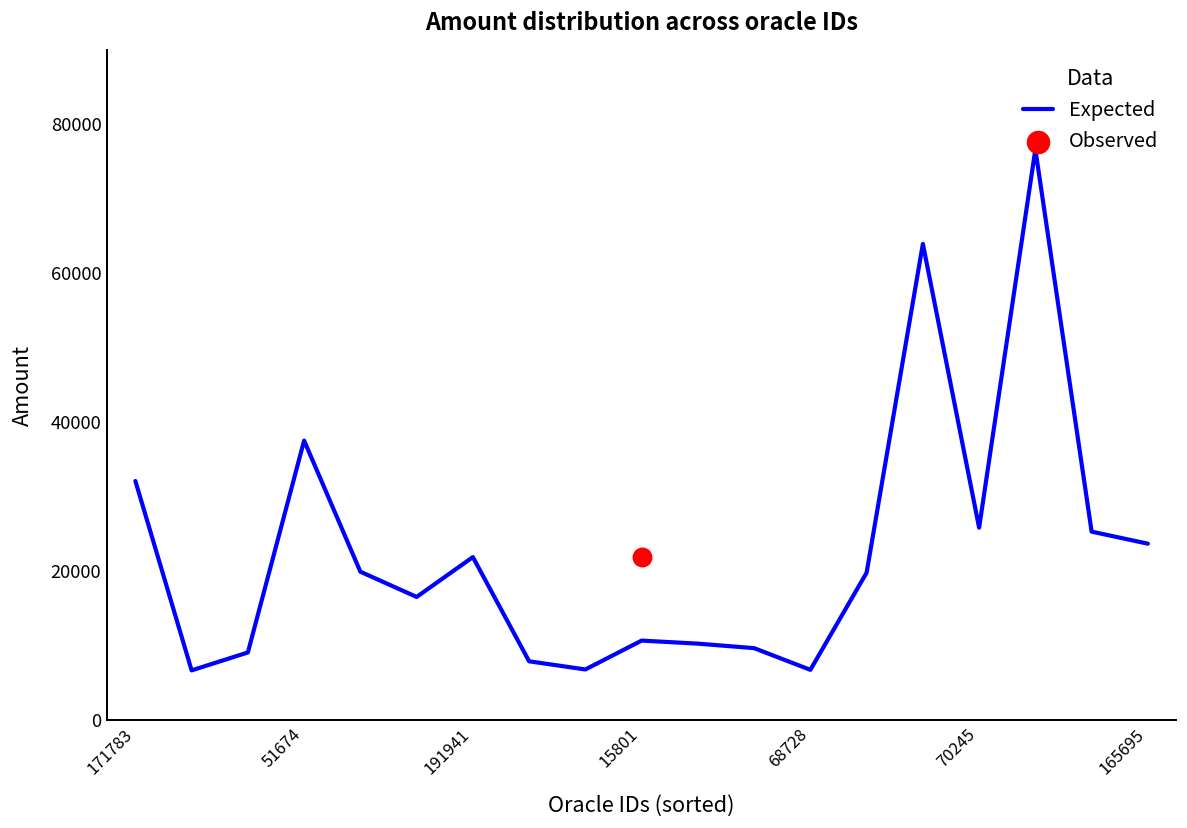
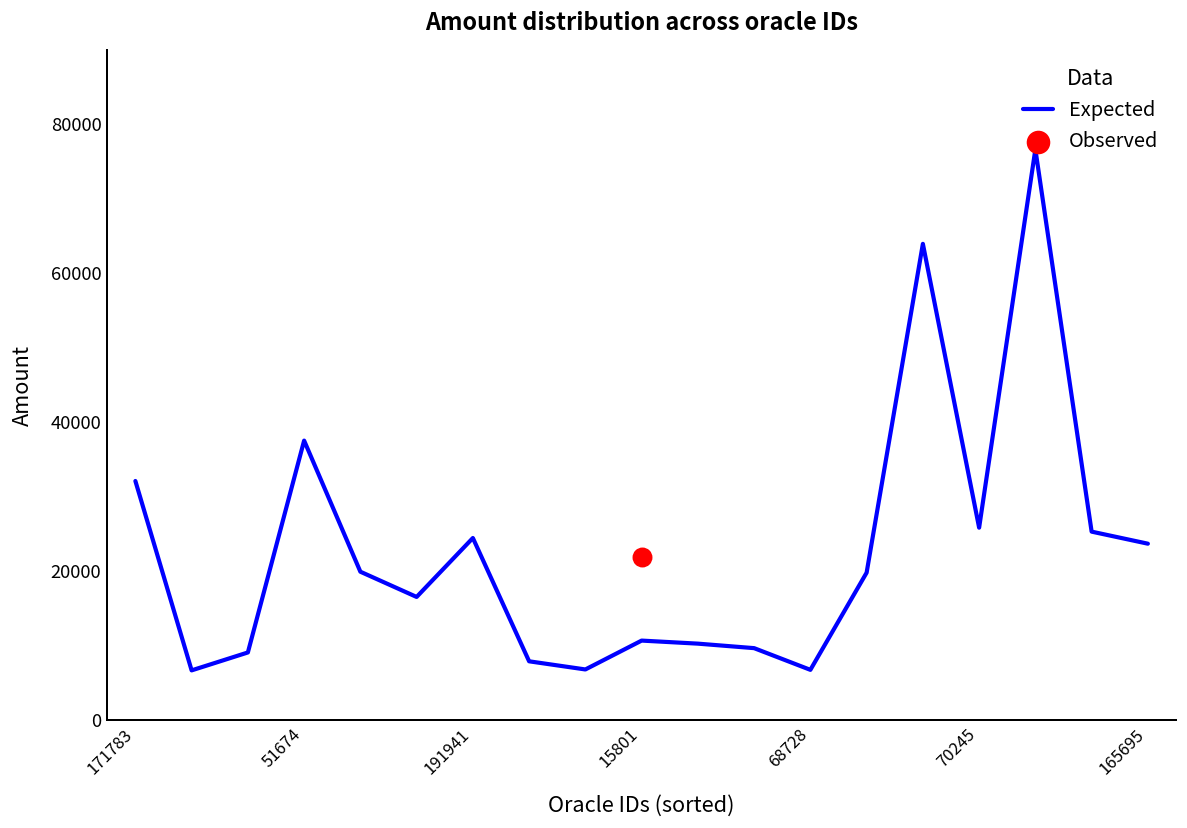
  {
    "Expected": {
      "171783": 32000,
      "51674": 38000,
-     "191941": 22000,
+     "191941": 24000,
      "15801": 11000,
      "68728": 7000,
      "70245": 26000,
      "165695": 24000
    }
  }
